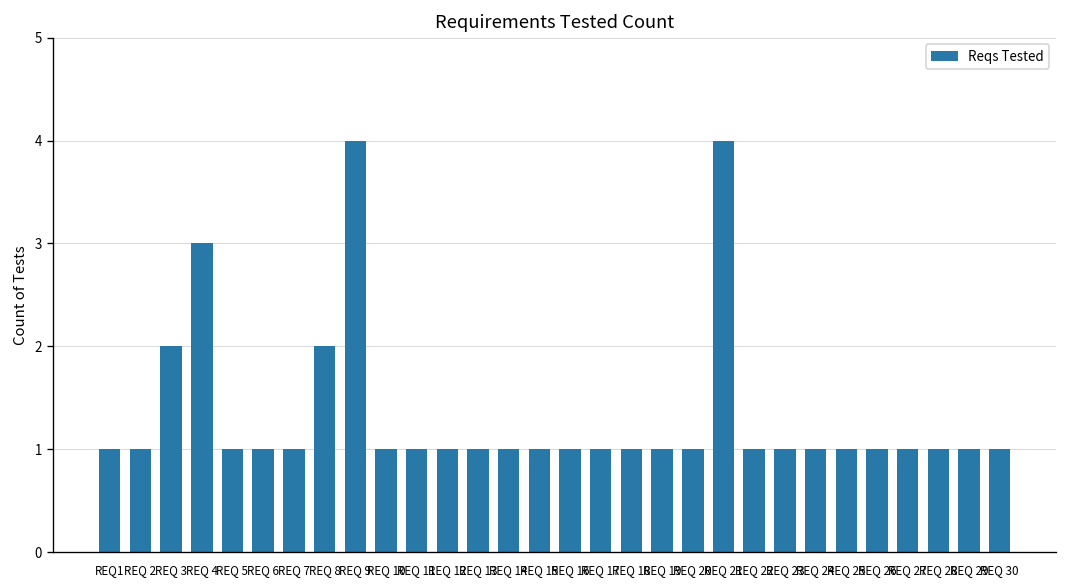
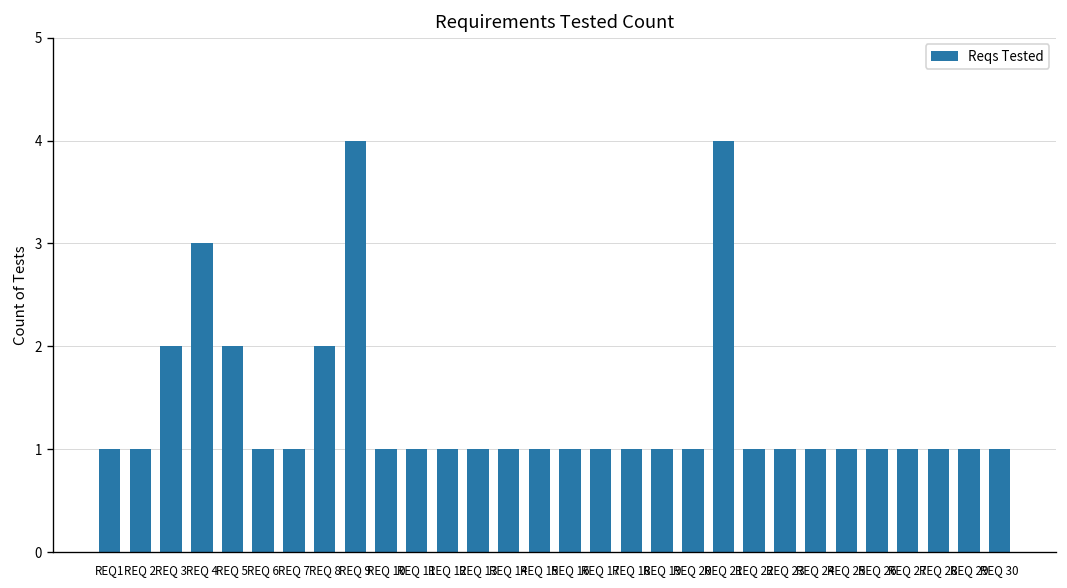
  {
    "REQ1": 1,
    "REQ 2": 1,
    "REQ 3": 2,
    "REQ 4": 3,
-   "REQ 5": 1,
+   "REQ 5": 2,
    "REQ 6": 1,
    "REQ 7": 1,
    "REQ 8": 2,
    "REQ 9": 4
  }
